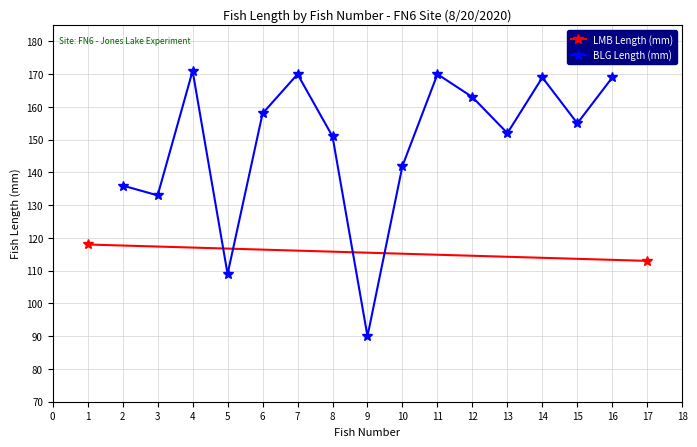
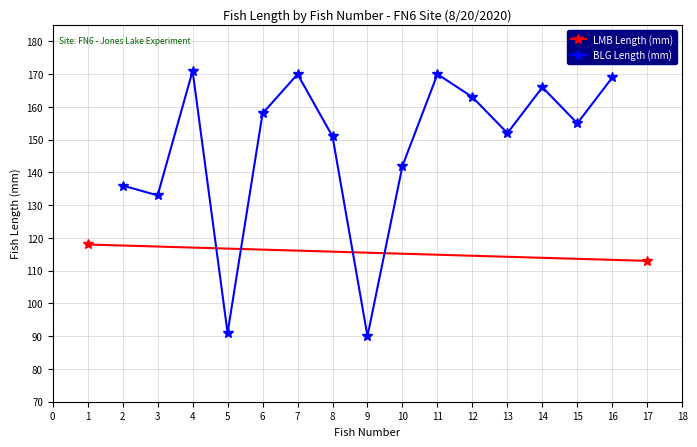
  {
    "LMB Length (mm)": {
      "1": 118,
      "17": 113
    },
    "BLG Length (mm)": {
      "2": 136,
      "3": 133,
      "4": 171,
-     "5": 109,
+     "5": 91,
      "6": 158,
      "7": 170,
      "8": 151,
      "9": 90,
      "10": 142,
      "11": 170,
      "12": 163,
      "13": 152,
-     "14": 169,
+     "14": 166,
      "15": 155,
      "16": 169
    }
  }
